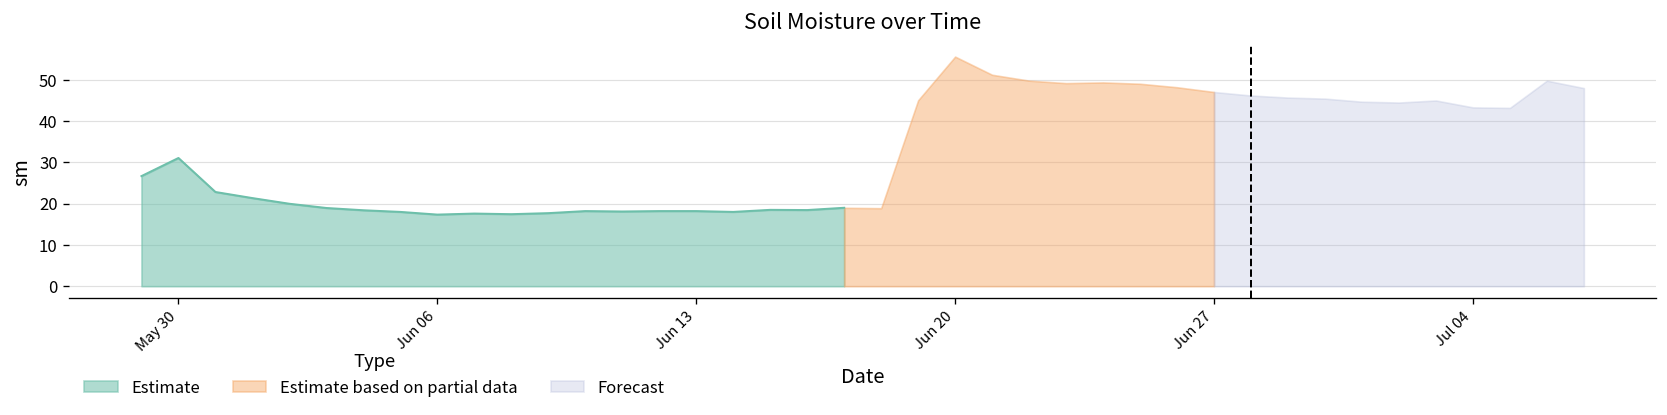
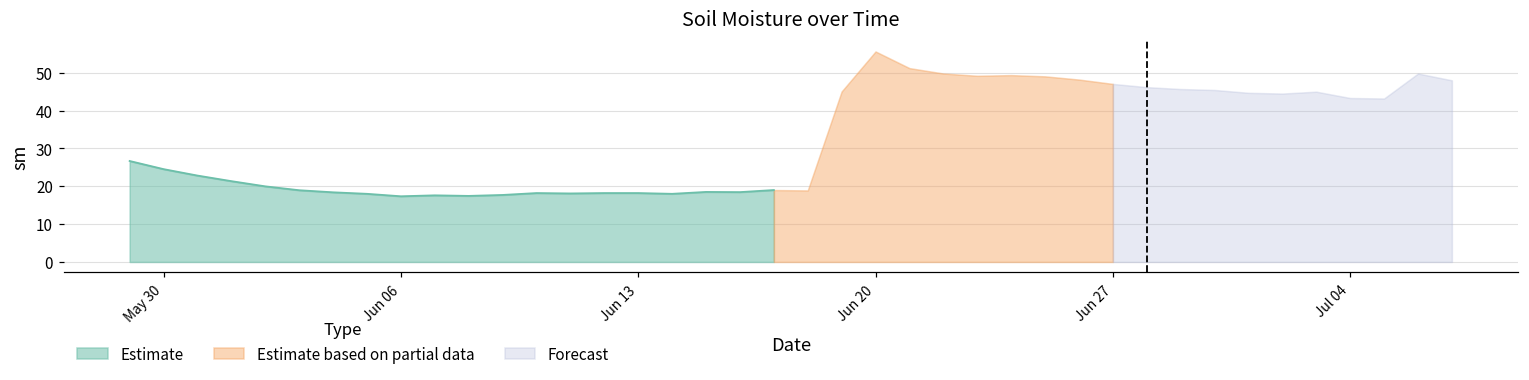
  {
    "Estimate": {
-     "May 30": 31,
+     "May 30": 25,
      "Jun 06": 17,
      "Jun 13": 18
    },
    "Estimate based on partial data": {
      "Jun 20": 56
    },
    "Forecast": {
      "Jul 04": 43
    }
  }
